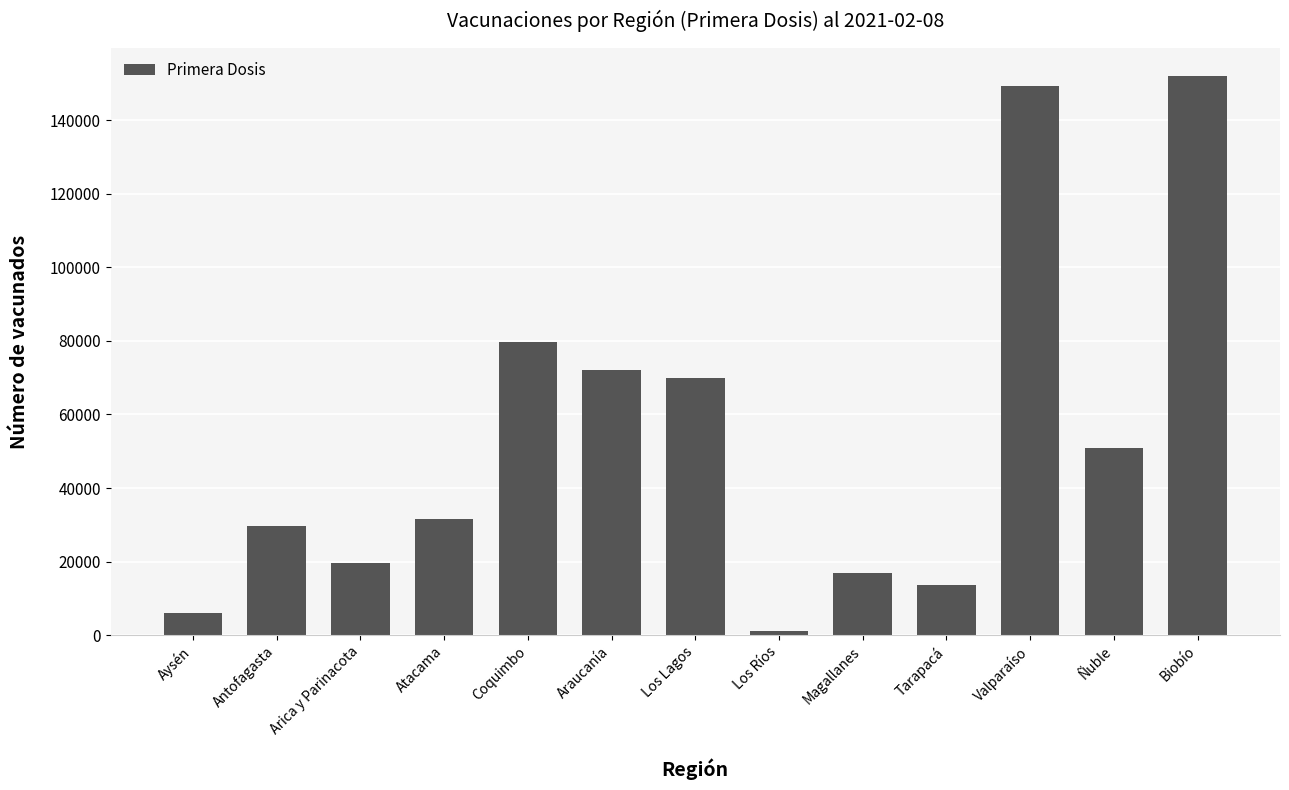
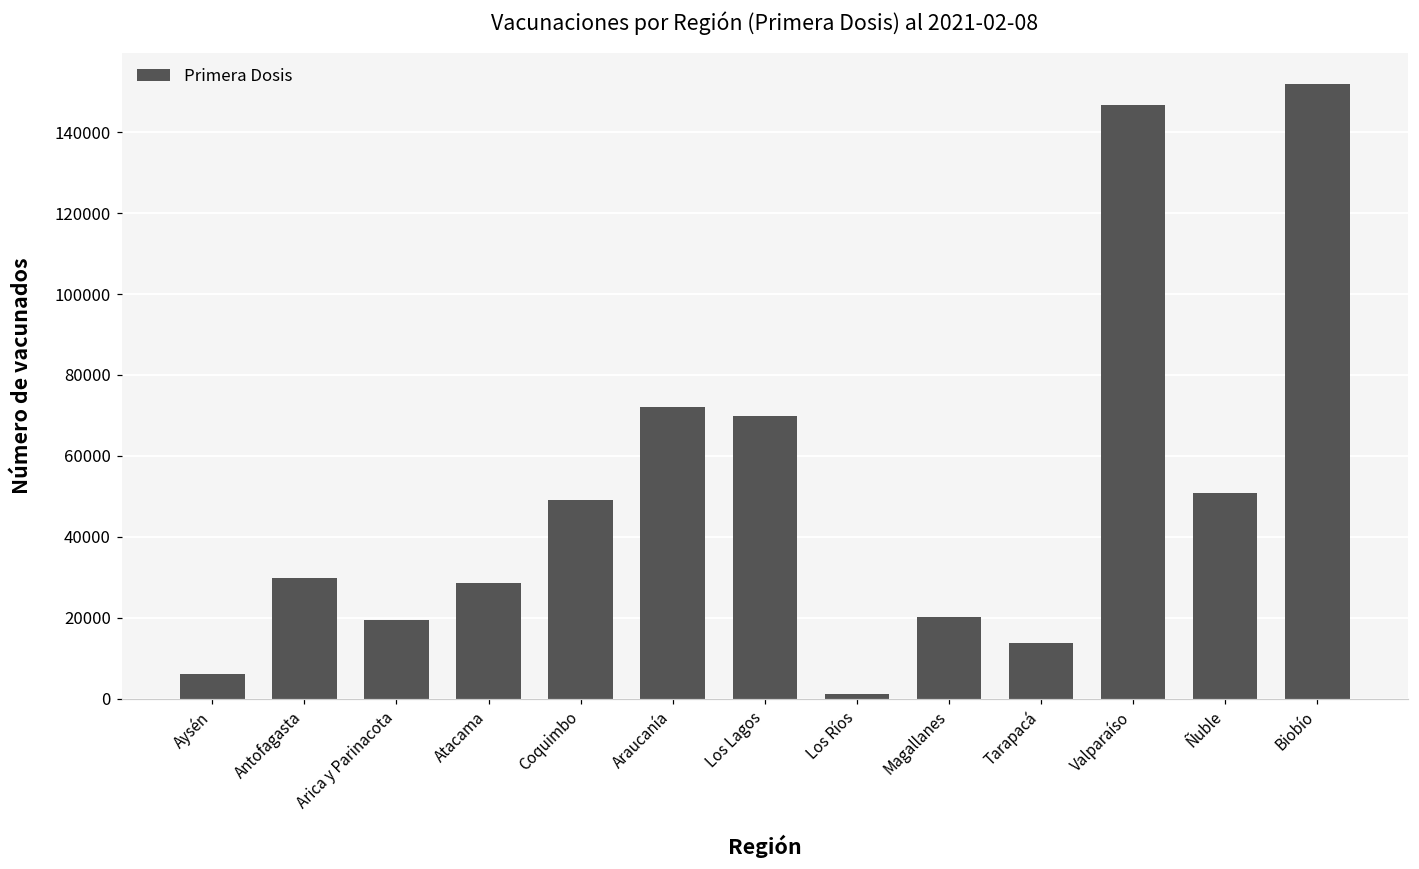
  {
    "Aysén": 6000,
    "Antofagasta": 30000,
    "Arica y Parinacota": 19000,
-   "Atacama": 31000,
-   "Coquimbo": 80000,
+   "Atacama": 29000,
+   "Coquimbo": 49000,
    "Araucanía": 72000,
    "Los Lagos": 70000,
    "Los Ríos": 1000,
-   "Magallanes": 17000,
+   "Magallanes": 20000,
    "Tarapacá": 14000,
-   "Valparaíso": 149000,
+   "Valparaíso": 147000,
    "Ñuble": 51000,
    "Biobío": 152000
  }
